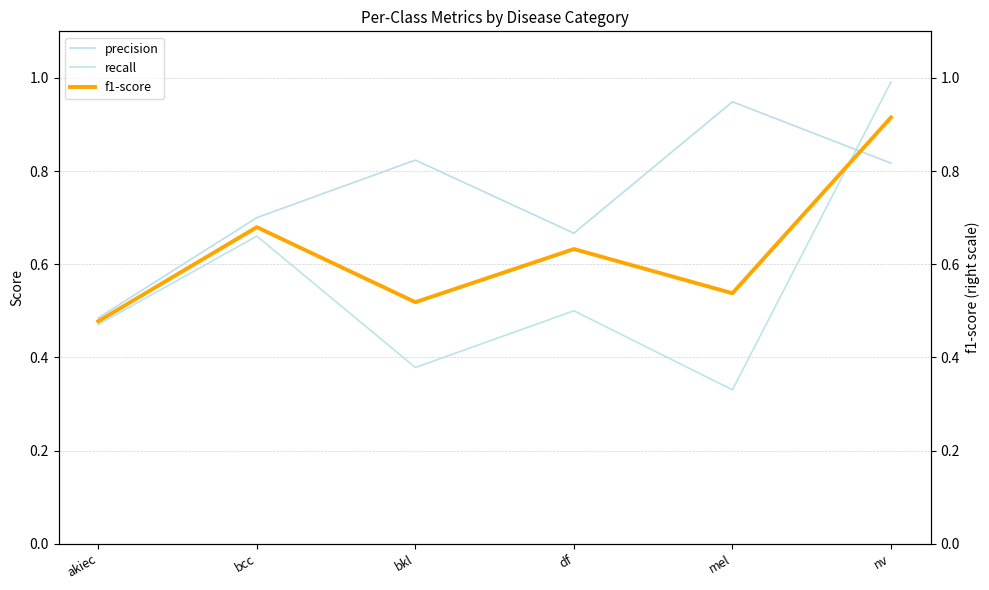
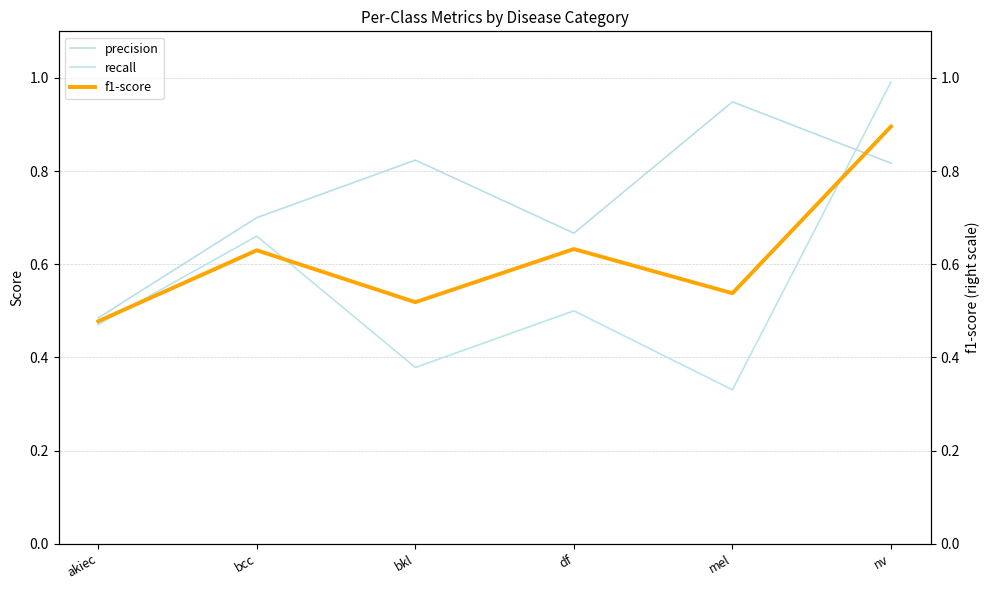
  {
    "f1-score": {
      "akiec": 0.48,
-     "bcc": 0.68,
+     "bcc": 0.63,
      "bkl": 0.52,
      "df": 0.63,
      "mel": 0.54,
-     "nv": 0.92
+     "nv": 0.90
    }
  }
